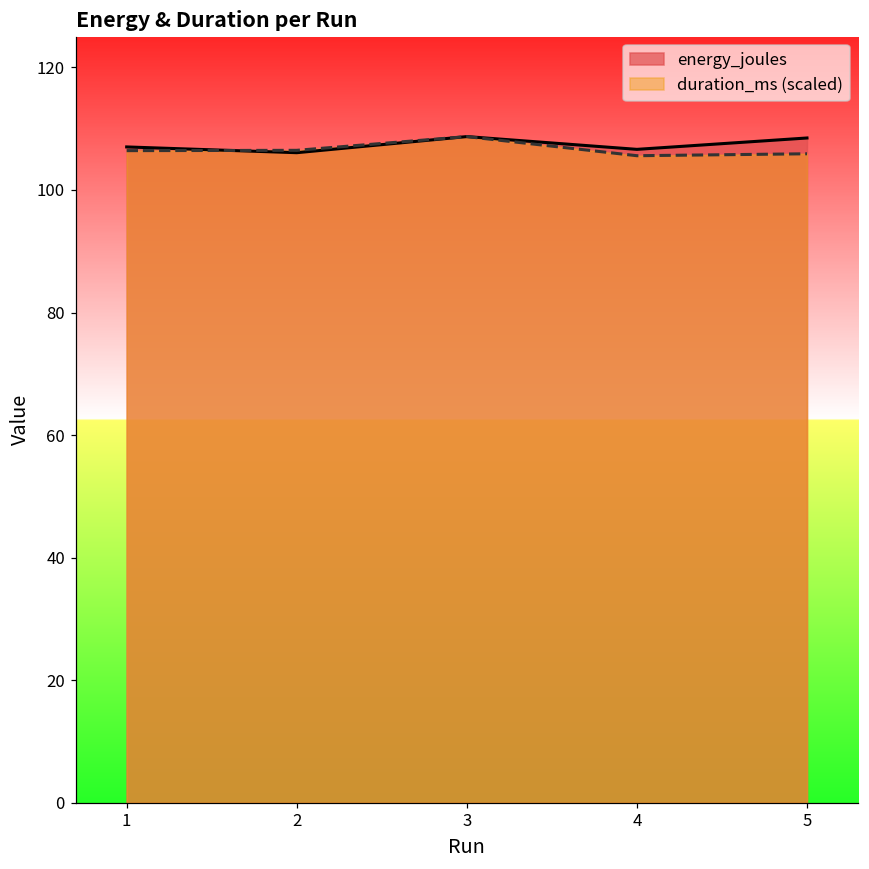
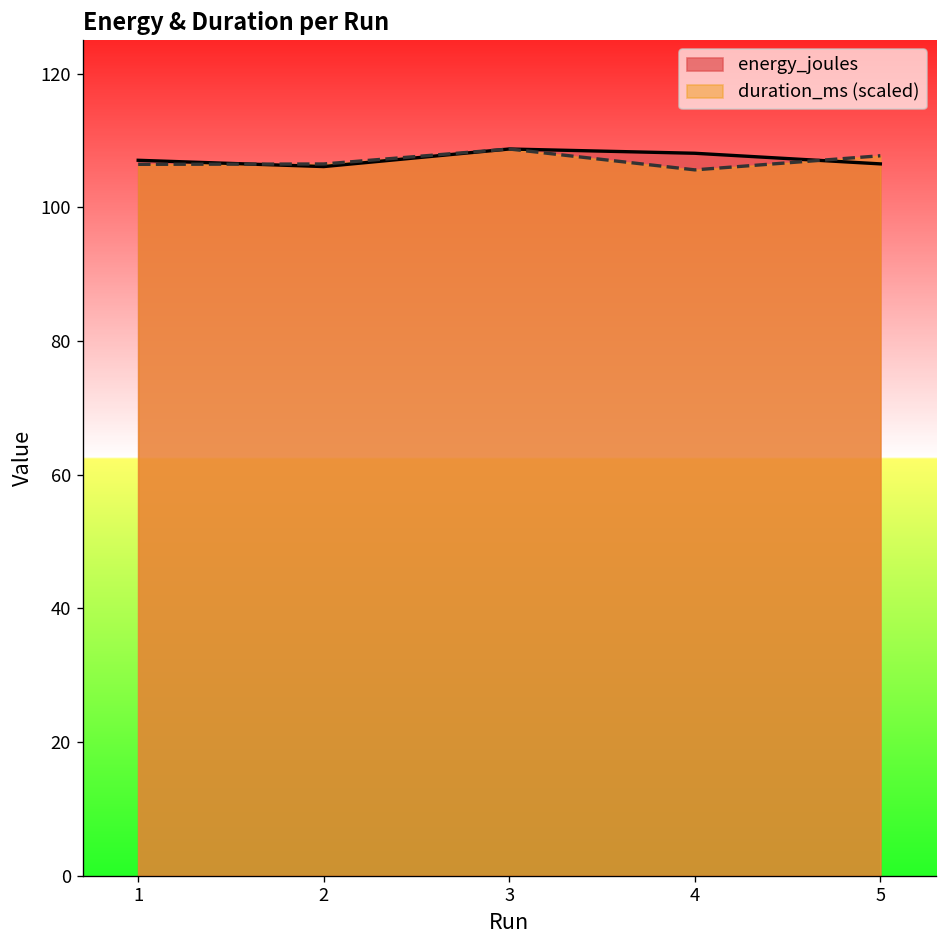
  {
    "energy_joules": {
      "1": 107,
-     "4": 107,
-     "5": 108
+     "4": 108,
+     "5": 106
    },
    "duration_ms (scaled)": {
      "1": 106,
      "4": 106,
-     "5": 106
+     "5": 108
    }
  }
